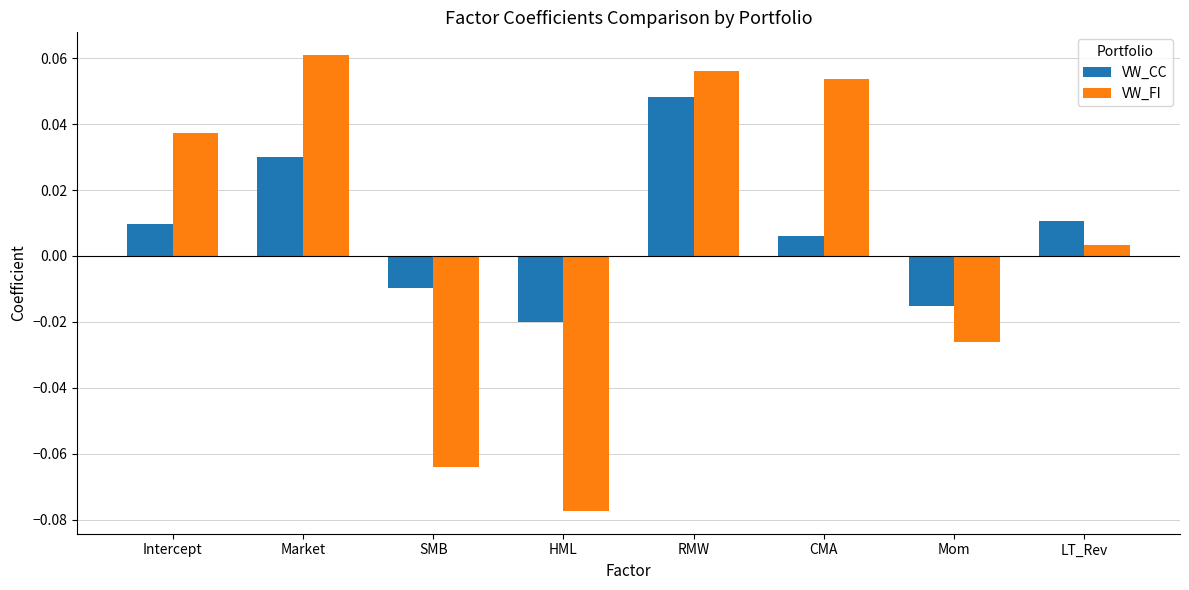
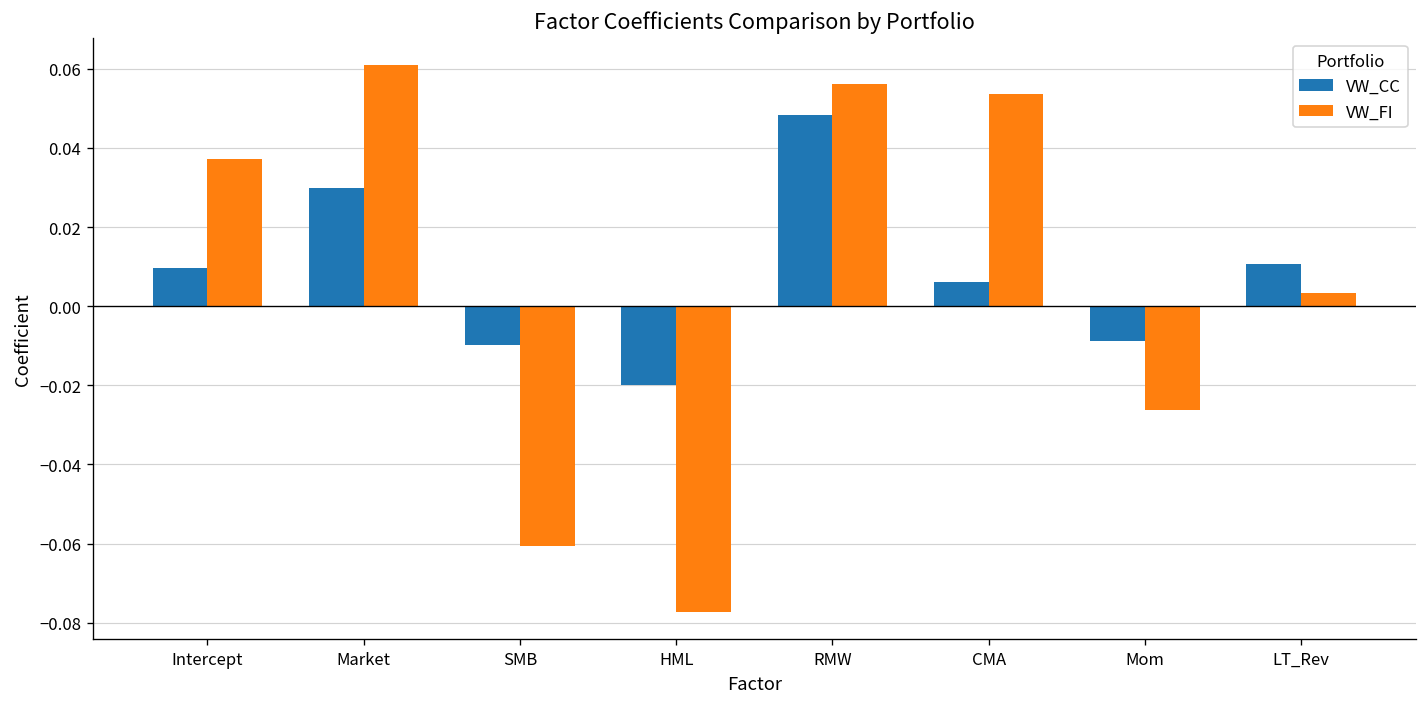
  {
    "VW_CC": {
      "Intercept": 0.010,
      "Market": 0.030,
      "SMB": -0.010,
      "HML": -0.020,
      "RMW": 0.048,
      "CMA": 0.006,
-     "Mom": -0.015,
+     "Mom": -0.009,
      "LT_Rev": 0.011
    },
    "VW_FI": {
      "Intercept": 0.037,
      "Market": 0.061,
-     "SMB": -0.064,
+     "SMB": -0.061,
      "HML": -0.077,
      "RMW": 0.056,
      "CMA": 0.054,
      "Mom": -0.026,
      "LT_Rev": 0.003
    }
  }
